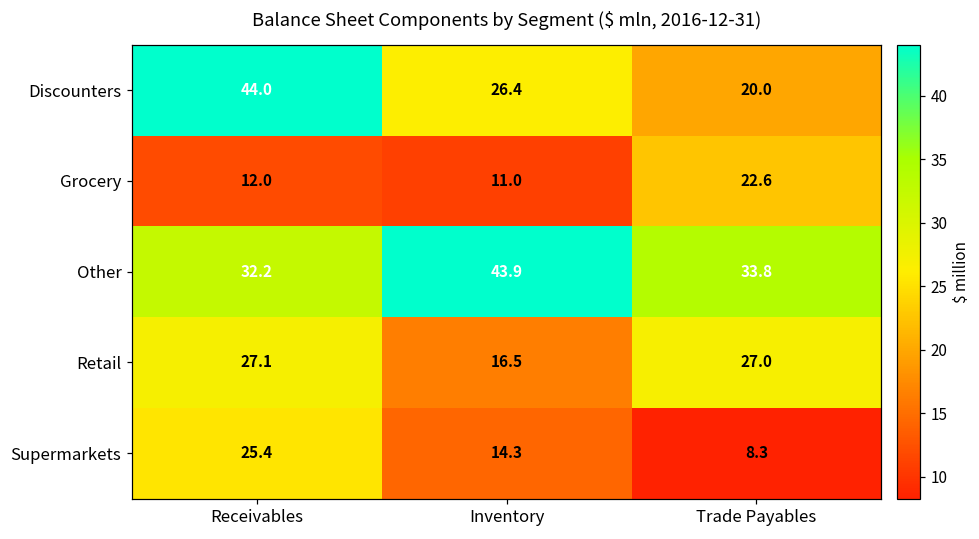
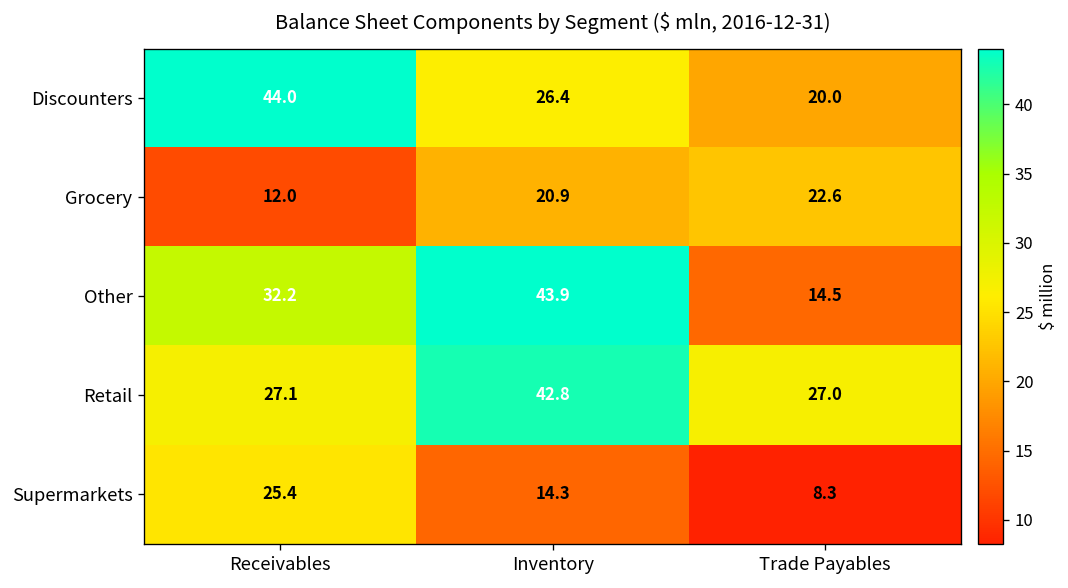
  {
    "Discounters": {
      "Receivables": 44.0,
      "Inventory": 26.4,
      "Trade Payables": 20.0
    },
    "Grocery": {
      "Receivables": 12.0,
-     "Inventory": 11.0,
+     "Inventory": 20.9,
      "Trade Payables": 22.6
    },
    "Other": {
      "Receivables": 32.2,
      "Inventory": 43.9,
-     "Trade Payables": 33.8
+     "Trade Payables": 14.5
    },
    "Retail": {
      "Receivables": 27.1,
-     "Inventory": 16.5,
+     "Inventory": 42.8,
      "Trade Payables": 27.0
    },
    "Supermarkets": {
      "Receivables": 25.4,
      "Inventory": 14.3,
      "Trade Payables": 8.3
    }
  }
